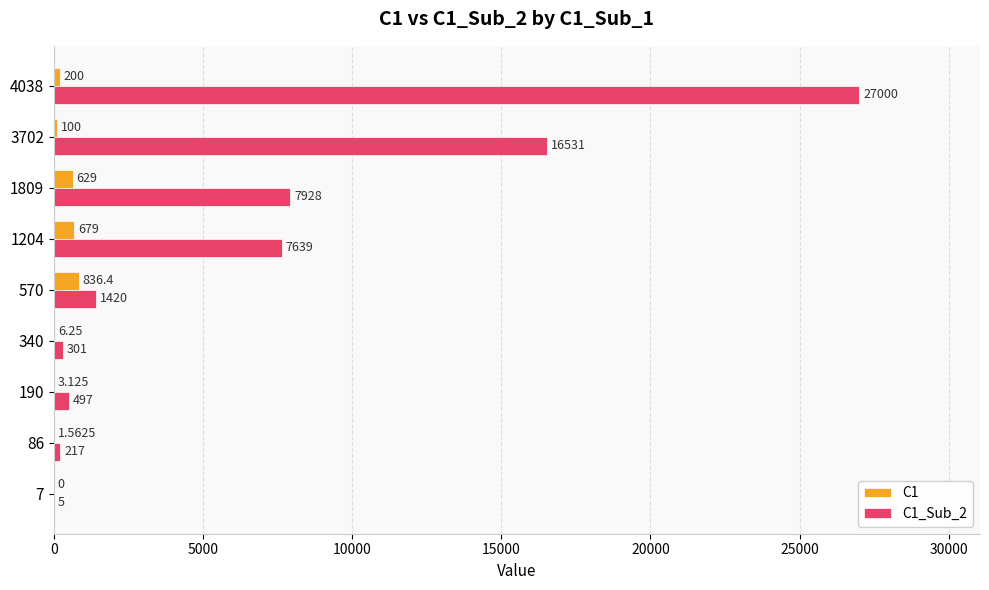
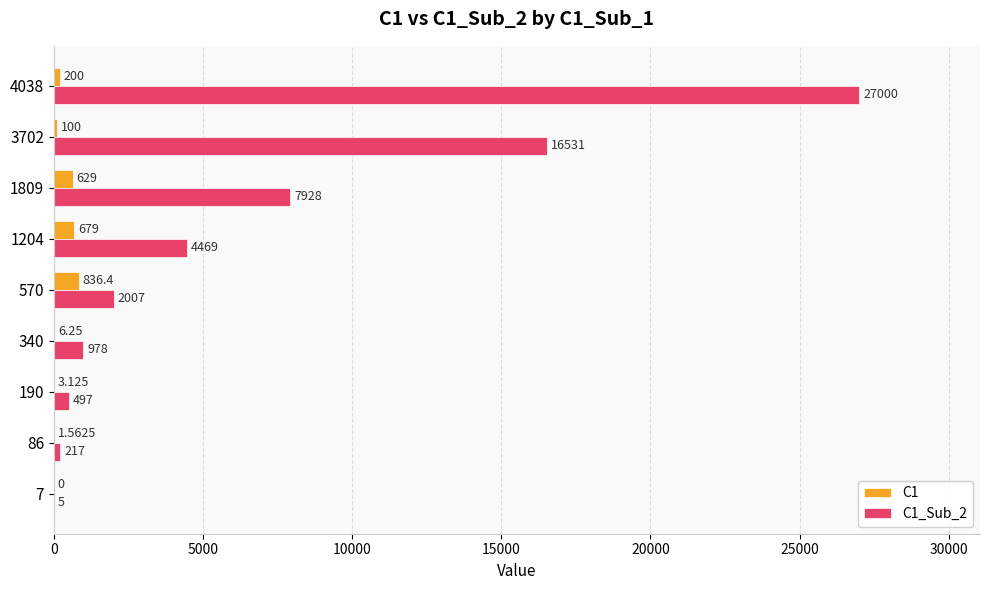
  {
    "C1": {
      "4038": 200,
      "3702": 100,
      "1809": 629,
      "1204": 679,
      "570": 836.4,
      "340": 6.25,
      "190": 3.125,
      "86": 1.5625,
      "7": 0
    },
    "C1_Sub_2": {
      "4038": 27000,
      "3702": 16531,
      "1809": 7928,
-     "1204": 7639,
-     "570": 1420,
-     "340": 301,
+     "1204": 4469,
+     "570": 2007,
+     "340": 978,
      "190": 497,
      "86": 217,
      "7": 5
    }
  }
